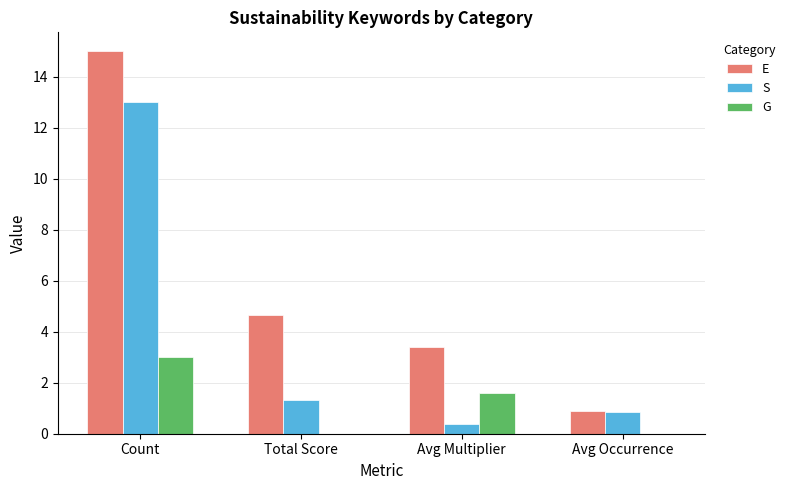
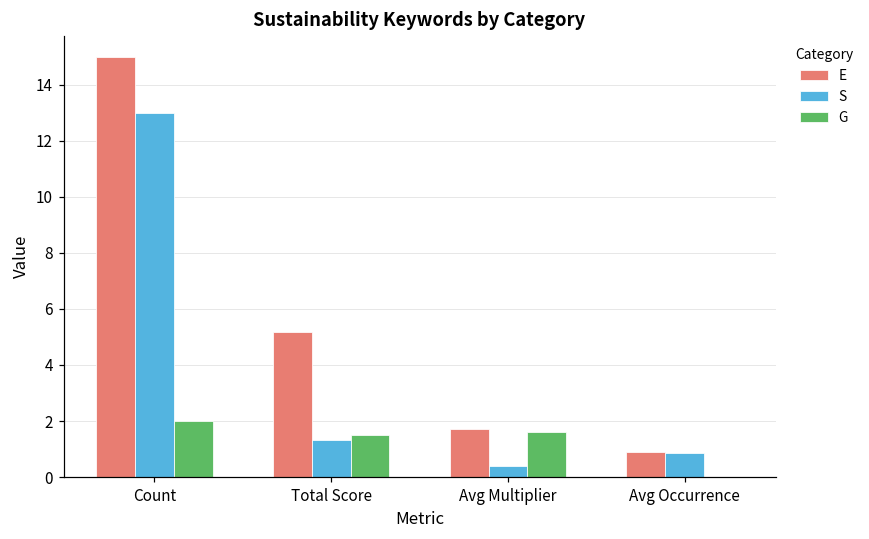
  {
    "E": {
      "Count": 15.0,
-     "Total Score": 4.7,
-     "Avg Multiplier": 3.4,
+     "Total Score": 5.2,
+     "Avg Multiplier": 1.7,
      "Avg Occurrence": 0.9
    },
    "S": {
      "Count": 13.0,
      "Total Score": 1.3,
      "Avg Multiplier": 0.4,
      "Avg Occurrence": 0.9
    },
    "G": {
-     "Count": 3,
-     "Total Score": 0.0,
+     "Count": 2,
+     "Total Score": 1.5,
      "Avg Multiplier": 1.6,
      "Avg Occurrence": 0.0
    }
  }
